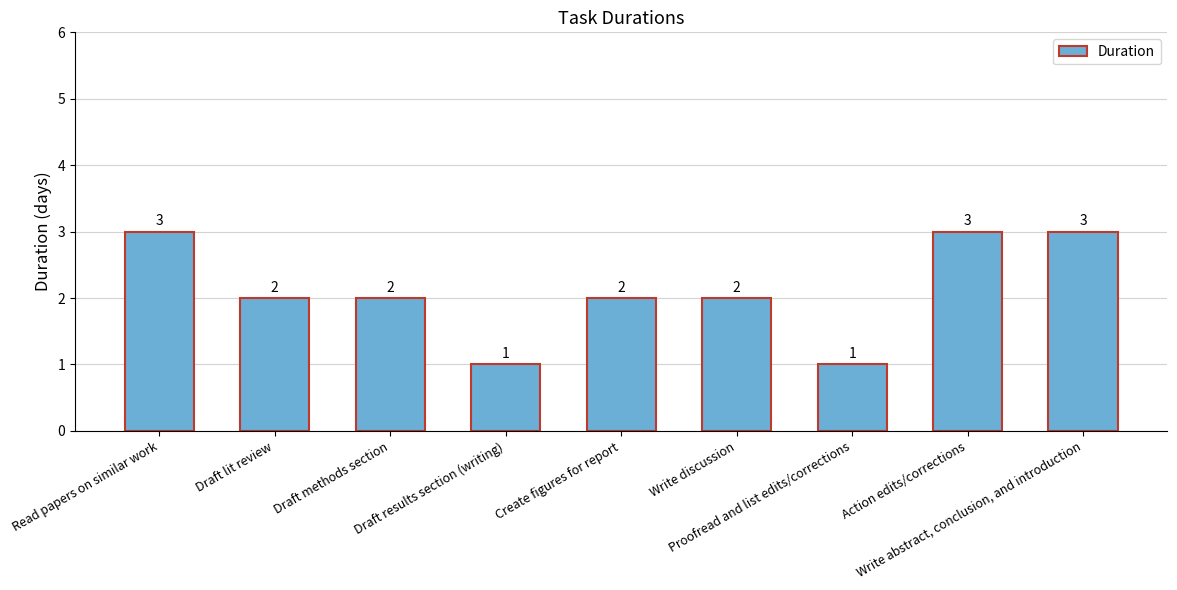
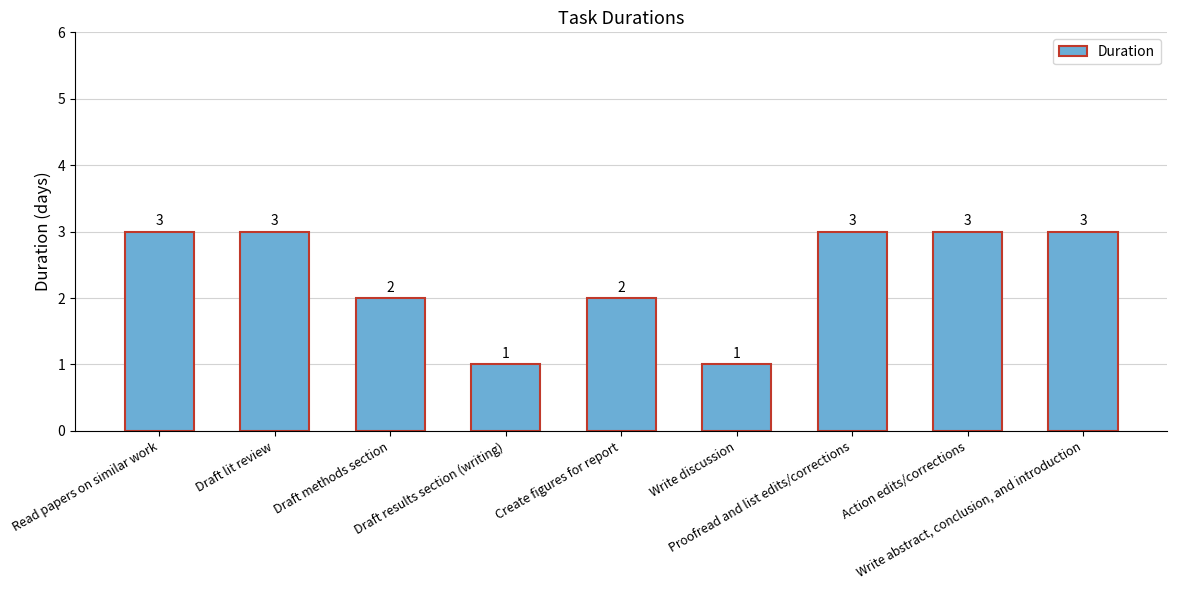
  {
    "Read papers on similar work": 3,
-   "Draft lit review": 2,
+   "Draft lit review": 3,
    "Draft methods section": 2,
    "Draft results section (writing)": 1,
    "Create figures for report": 2,
-   "Write discussion": 2,
-   "Proofread and list edits/corrections": 1,
+   "Write discussion": 1,
+   "Proofread and list edits/corrections": 3,
    "Action edits/corrections": 3,
    "Write abstract, conclusion, and introduction": 3
  }
